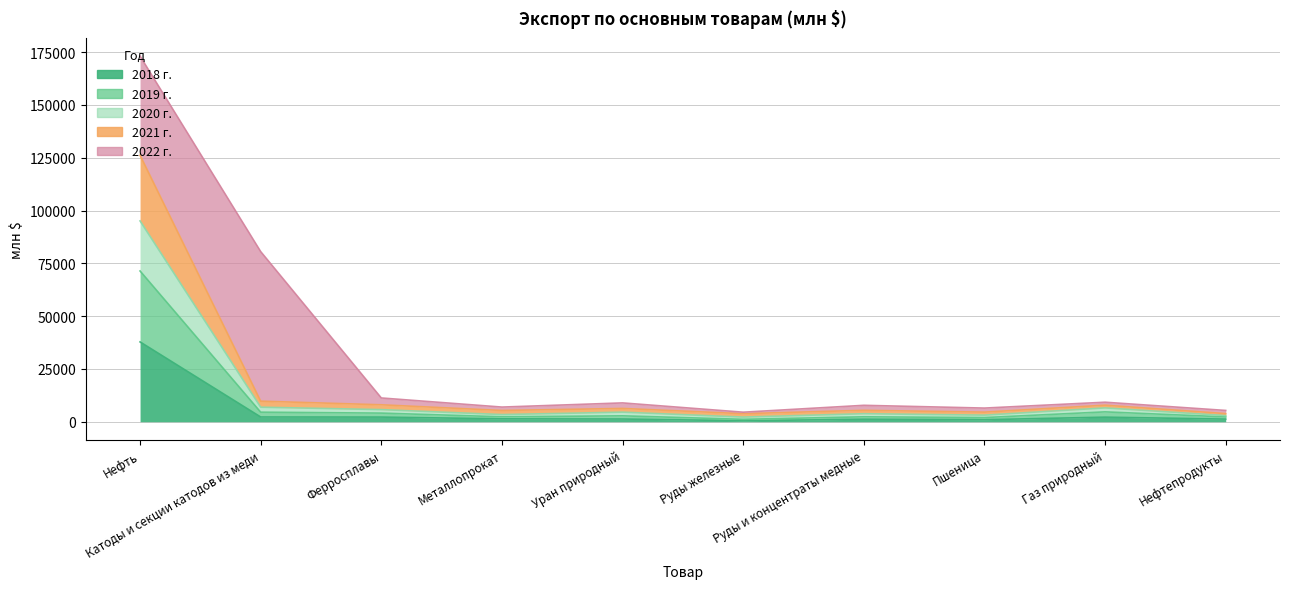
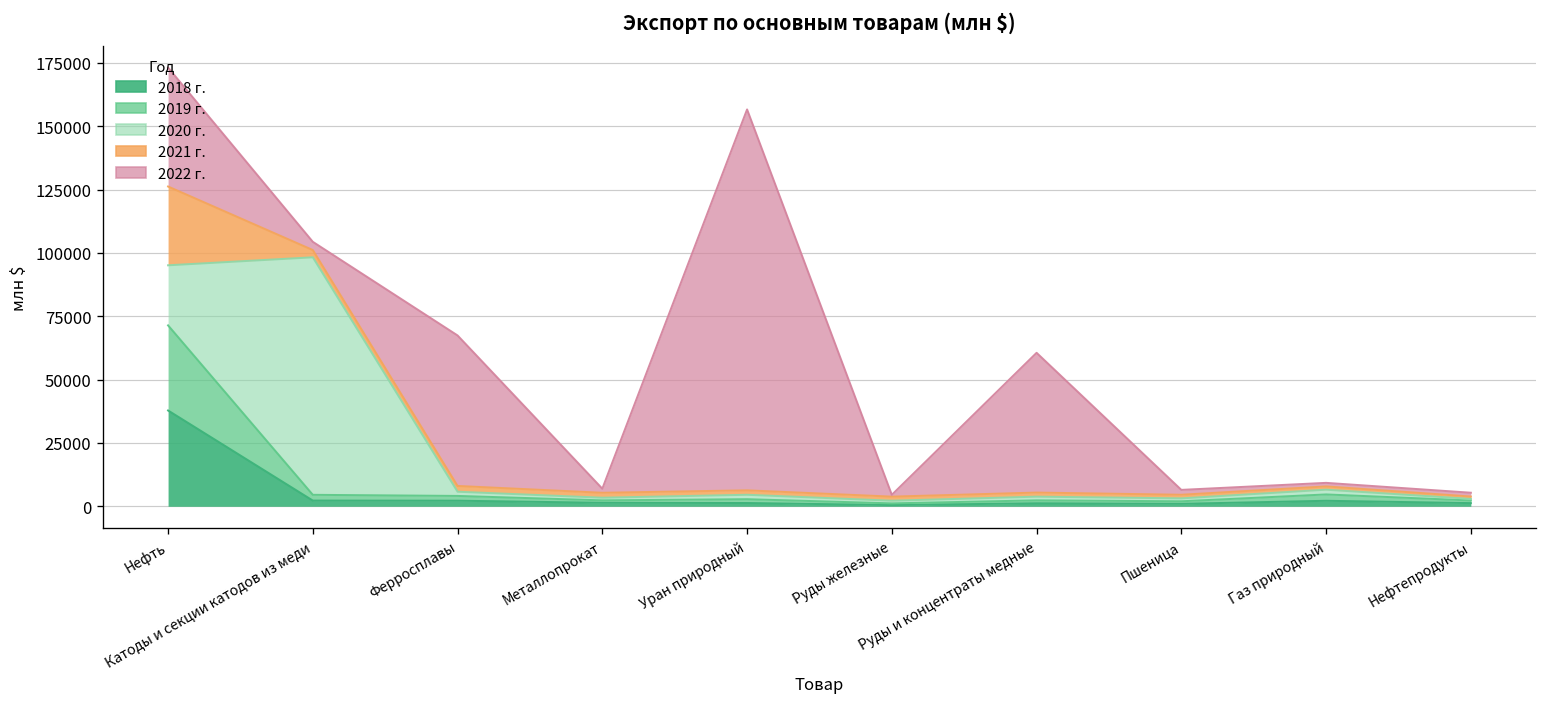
  {
    "2020 г.": {
      "Нефть": 24000,
-     "Катоды и секции катодов из меди": 2000,
+     "Катоды и секции катодов из меди": 94000,
      "Ферросплавы": 2000,
      "Уран природный": 2000,
      "Руды и концентраты медные": 1000,
      "Газ природный": 2000
    },
    "2021 г.": {
      "Нефть": 31000,
      "Катоды и секции катодов из меди": 3000,
      "Ферросплавы": 2000,
      "Металлопрокат": 2000,
      "Уран природный": 2000,
      "Руды и концентраты медные": 2000,
      "Пшеница": 1000,
      "Газ природный": 1000
    },
    "2022 г.": {
      "Нефть": 47000,
-     "Катоды и секции катодов из меди": 71000,
-     "Ферросплавы": 3000,
+     "Катоды и секции катодов из меди": 3000,
+     "Ферросплавы": 59000,
      "Металлопрокат": 2000,
-     "Уран природный": 3000,
-     "Руды и концентраты медные": 2000,
+     "Уран природный": 150000,
+     "Руды и концентраты медные": 55000,
      "Пшеница": 2000,
      "Газ природный": 1000,
      "Нефтепродукты": 2000
    }
  }
